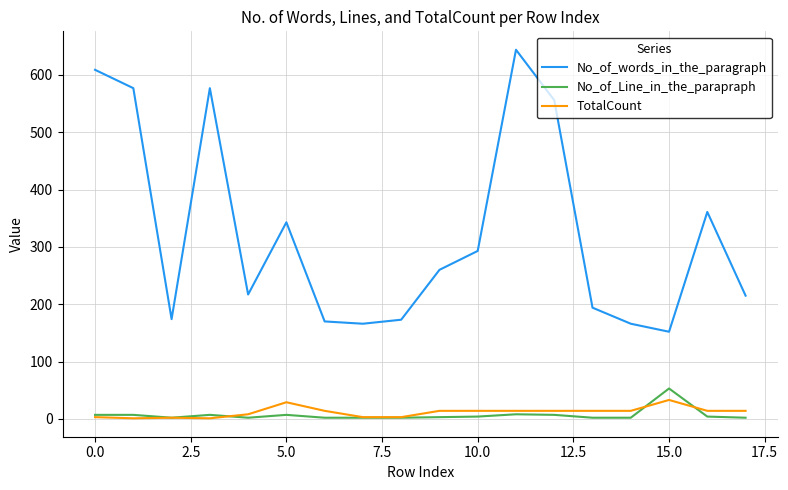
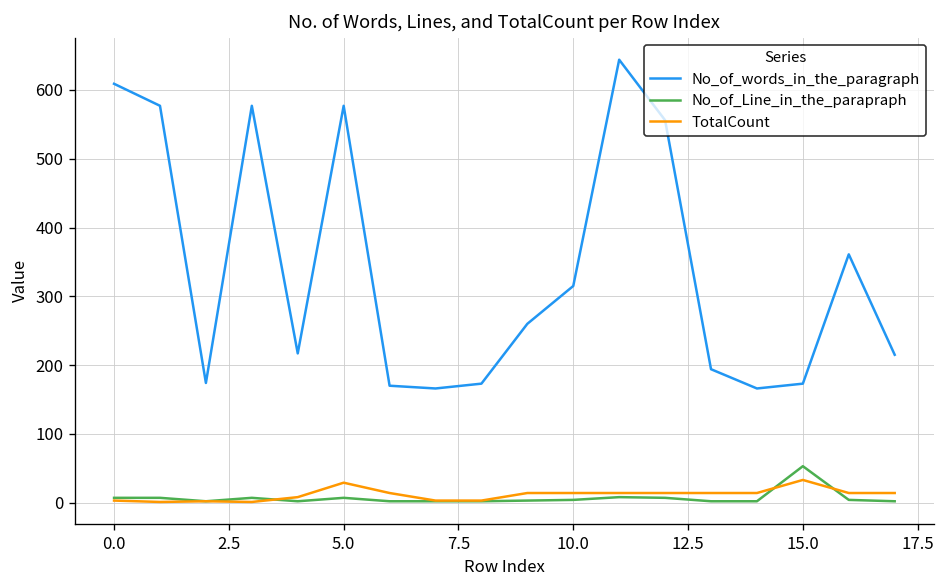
  {
    "No_of_words_in_the_paragraph": {
      "0.0": 610,
-     "5.0": 340,
-     "10.0": 290,
-     "15.0": 150
+     "5.0": 580,
+     "10.0": 320,
+     "15.0": 170
    },
    "No_of_Line_in_the_parapraph": {
      "5.0": 10,
      "10.0": 0,
      "15.0": 50
    },
    "TotalCount": {
      "5.0": 30,
      "10.0": 10,
      "15.0": 30
    }
  }
